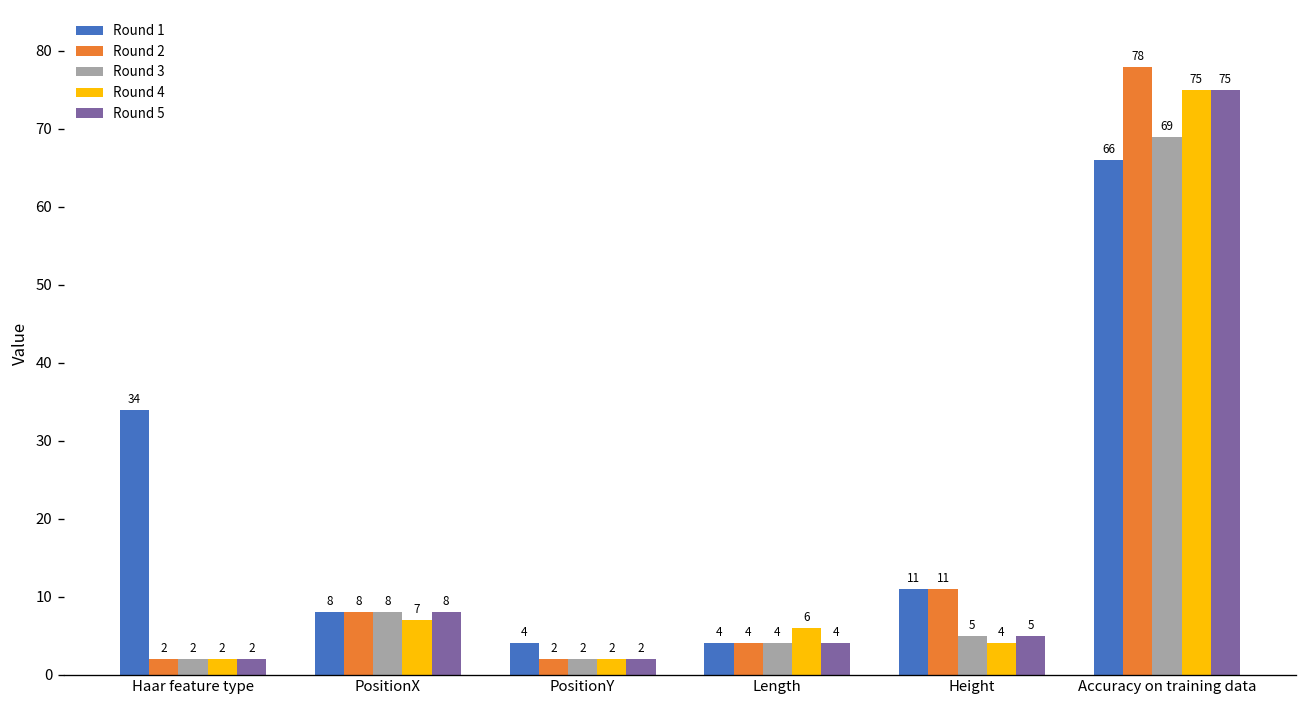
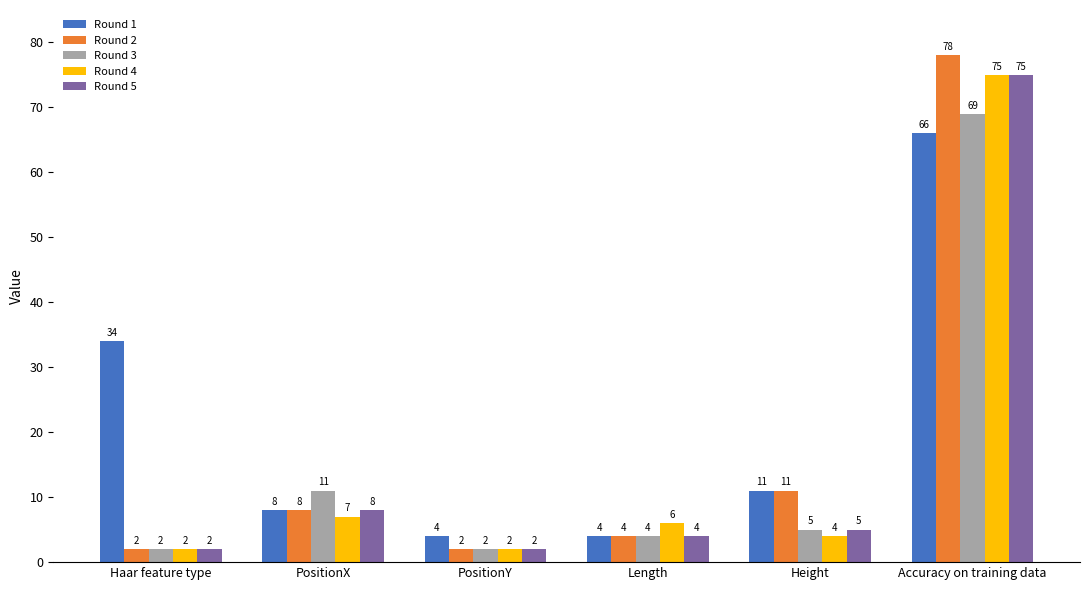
  {
    "Round 1": {
      "Haar feature type": 34,
      "PositionX": 8,
      "PositionY": 4,
      "Length": 4,
      "Height": 11,
      "Accuracy on training data": 66
    },
    "Round 2": {
      "Haar feature type": 2,
      "PositionX": 8,
      "PositionY": 2,
      "Length": 4,
      "Height": 11,
      "Accuracy on training data": 78
    },
    "Round 3": {
      "Haar feature type": 2,
-     "PositionX": 8,
+     "PositionX": 11,
      "PositionY": 2,
      "Length": 4,
      "Height": 5,
      "Accuracy on training data": 69
    },
    "Round 4": {
      "Haar feature type": 2,
      "PositionX": 7,
      "PositionY": 2,
      "Length": 6,
      "Height": 4,
      "Accuracy on training data": 75
    },
    "Round 5": {
      "Haar feature type": 2,
      "PositionX": 8,
      "PositionY": 2,
      "Length": 4,
      "Height": 5,
      "Accuracy on training data": 75
    }
  }
